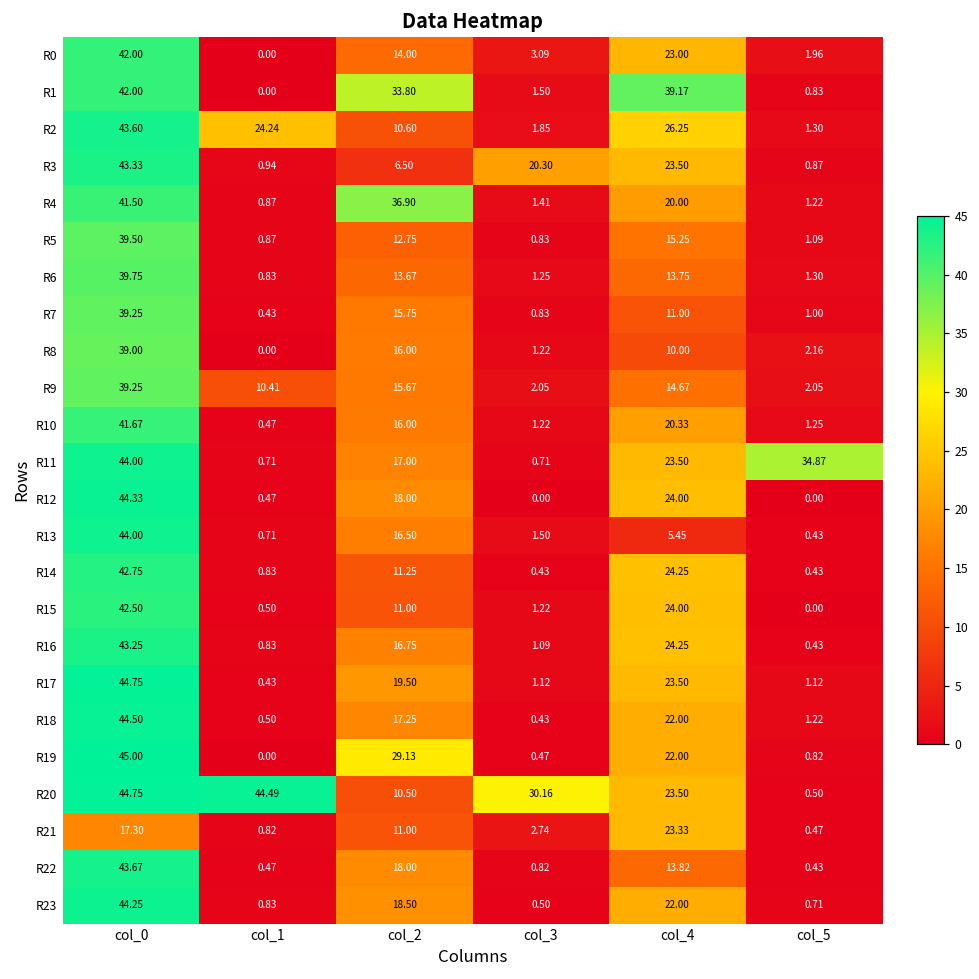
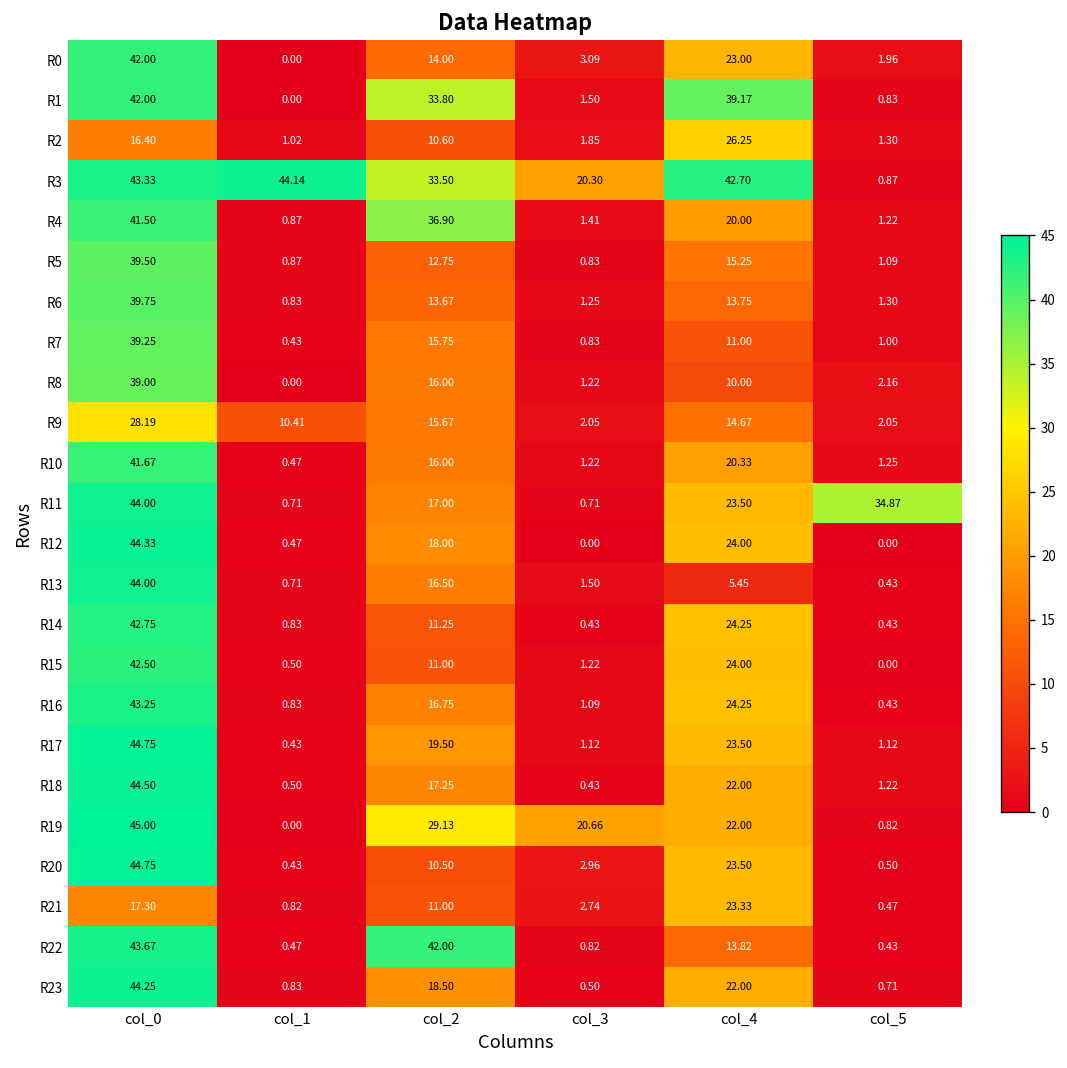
  {
    "R0": {
      "col_0": 42.00,
      "col_1": 0.00,
      "col_2": 14.00,
      "col_3": 3.09,
      "col_4": 23.00,
      "col_5": 1.96
    },
    "R1": {
      "col_0": 42.00,
      "col_1": 0.00,
      "col_2": 33.80,
      "col_3": 1.50,
      "col_4": 39.17,
      "col_5": 0.83
    },
    "R2": {
-     "col_0": 43.60,
-     "col_1": 24.24,
+     "col_0": 16.40,
+     "col_1": 1.02,
      "col_2": 10.60,
      "col_3": 1.85,
      "col_4": 26.25,
      "col_5": 1.30
    },
    "R3": {
      "col_0": 43.33,
-     "col_1": 0.94,
-     "col_2": 6.50,
+     "col_1": 44.14,
+     "col_2": 33.50,
      "col_3": 20.30,
-     "col_4": 23.50,
+     "col_4": 42.70,
      "col_5": 0.87
    },
    "R4": {
      "col_0": 41.50,
      "col_1": 0.87,
      "col_2": 36.90,
      "col_3": 1.41,
      "col_4": 20.00,
      "col_5": 1.22
    },
    "R5": {
      "col_0": 39.50,
      "col_1": 0.87,
      "col_2": 12.75,
      "col_3": 0.83,
      "col_4": 15.25,
      "col_5": 1.09
    },
    "R6": {
      "col_0": 39.75,
      "col_1": 0.83,
      "col_2": 13.67,
      "col_3": 1.25,
      "col_4": 13.75,
      "col_5": 1.30
    },
    "R7": {
      "col_0": 39.25,
      "col_1": 0.43,
      "col_2": 15.75,
      "col_3": 0.83,
      "col_4": 11.00,
      "col_5": 1.00
    },
    "R8": {
      "col_0": 39.00,
      "col_1": 0.00,
      "col_2": 16.00,
      "col_3": 1.22,
      "col_4": 10.00,
      "col_5": 2.16
    },
    "R9": {
-     "col_0": 39.25,
+     "col_0": 28.19,
      "col_1": 10.41,
      "col_2": 15.67,
      "col_3": 2.05,
      "col_4": 14.67,
      "col_5": 2.05
    },
    "R10": {
      "col_0": 41.67,
      "col_1": 0.47,
      "col_2": 16.00,
      "col_3": 1.22,
      "col_4": 20.33,
      "col_5": 1.25
    },
    "R11": {
      "col_0": 44.00,
      "col_1": 0.71,
      "col_2": 17.00,
      "col_3": 0.71,
      "col_4": 23.50,
      "col_5": 34.87
    },
    "R12": {
      "col_0": 44.33,
      "col_1": 0.47,
      "col_2": 18.00,
      "col_3": 0.00,
      "col_4": 24.00,
      "col_5": 0.00
    },
    "R13": {
      "col_0": 44.00,
      "col_1": 0.71,
      "col_2": 16.50,
      "col_3": 1.50,
      "col_4": 5.45,
      "col_5": 0.43
    },
    "R14": {
      "col_0": 42.75,
      "col_1": 0.83,
      "col_2": 11.25,
      "col_3": 0.43,
      "col_4": 24.25,
      "col_5": 0.43
    },
    "R15": {
      "col_0": 42.50,
      "col_1": 0.50,
      "col_2": 11.00,
      "col_3": 1.22,
      "col_4": 24.00,
      "col_5": 0.00
    },
    "R16": {
      "col_0": 43.25,
      "col_1": 0.83,
      "col_2": 16.75,
      "col_3": 1.09,
      "col_4": 24.25,
      "col_5": 0.43
    },
    "R17": {
      "col_0": 44.75,
      "col_1": 0.43,
      "col_2": 19.50,
      "col_3": 1.12,
      "col_4": 23.50,
      "col_5": 1.12
    },
    "R18": {
      "col_0": 44.50,
      "col_1": 0.50,
      "col_2": 17.25,
      "col_3": 0.43,
      "col_4": 22.00,
      "col_5": 1.22
    },
    "R19": {
      "col_0": 45.00,
      "col_1": 0.00,
      "col_2": 29.13,
-     "col_3": 0.47,
+     "col_3": 20.66,
      "col_4": 22.00,
      "col_5": 0.82
    },
    "R20": {
      "col_0": 44.75,
-     "col_1": 44.49,
+     "col_1": 0.43,
      "col_2": 10.50,
-     "col_3": 30.16,
+     "col_3": 2.96,
      "col_4": 23.50,
      "col_5": 0.50
    },
    "R21": {
      "col_0": 17.30,
      "col_1": 0.82,
      "col_2": 11.00,
      "col_3": 2.74,
      "col_4": 23.33,
      "col_5": 0.47
    },
    "R22": {
      "col_0": 43.67,
      "col_1": 0.47,
-     "col_2": 18.00,
+     "col_2": 42.00,
      "col_3": 0.82,
      "col_4": 13.82,
      "col_5": 0.43
    },
    "R23": {
      "col_0": 44.25,
      "col_1": 0.83,
      "col_2": 18.50,
      "col_3": 0.50,
      "col_4": 22.00,
      "col_5": 0.71
    }
  }
